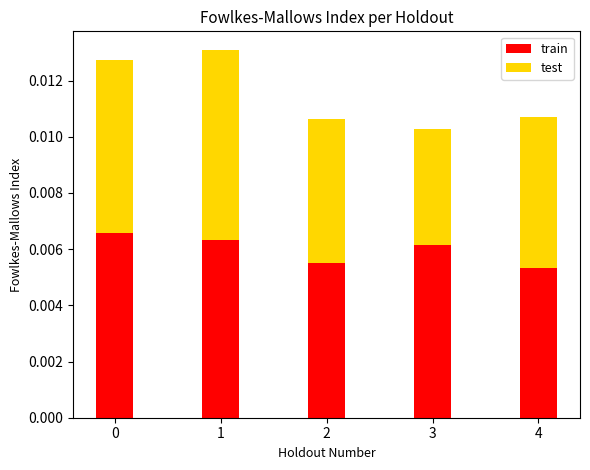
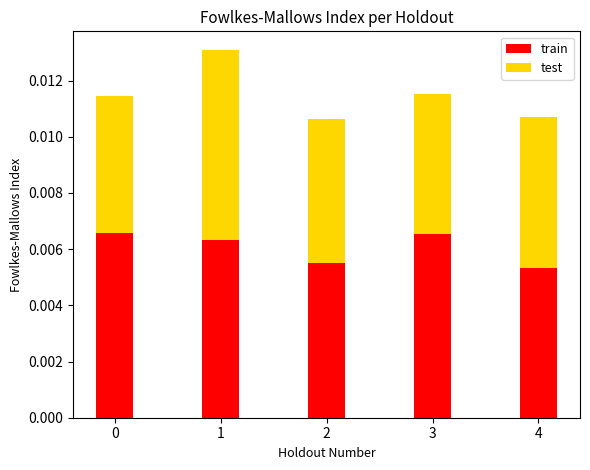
  {
    "train": {
      "0": 0.0066,
      "1": 0.0063,
      "2": 0.0055,
-     "3": 0.0061,
+     "3": 0.0066,
      "4": 0.0053
    },
    "test": {
-     "0": 0.0062,
+     "0": 0.0049,
      "1": 0.0068,
      "2": 0.0051,
-     "3": 0.0041,
+     "3": 0.0050,
      "4": 0.0054
    }
  }
